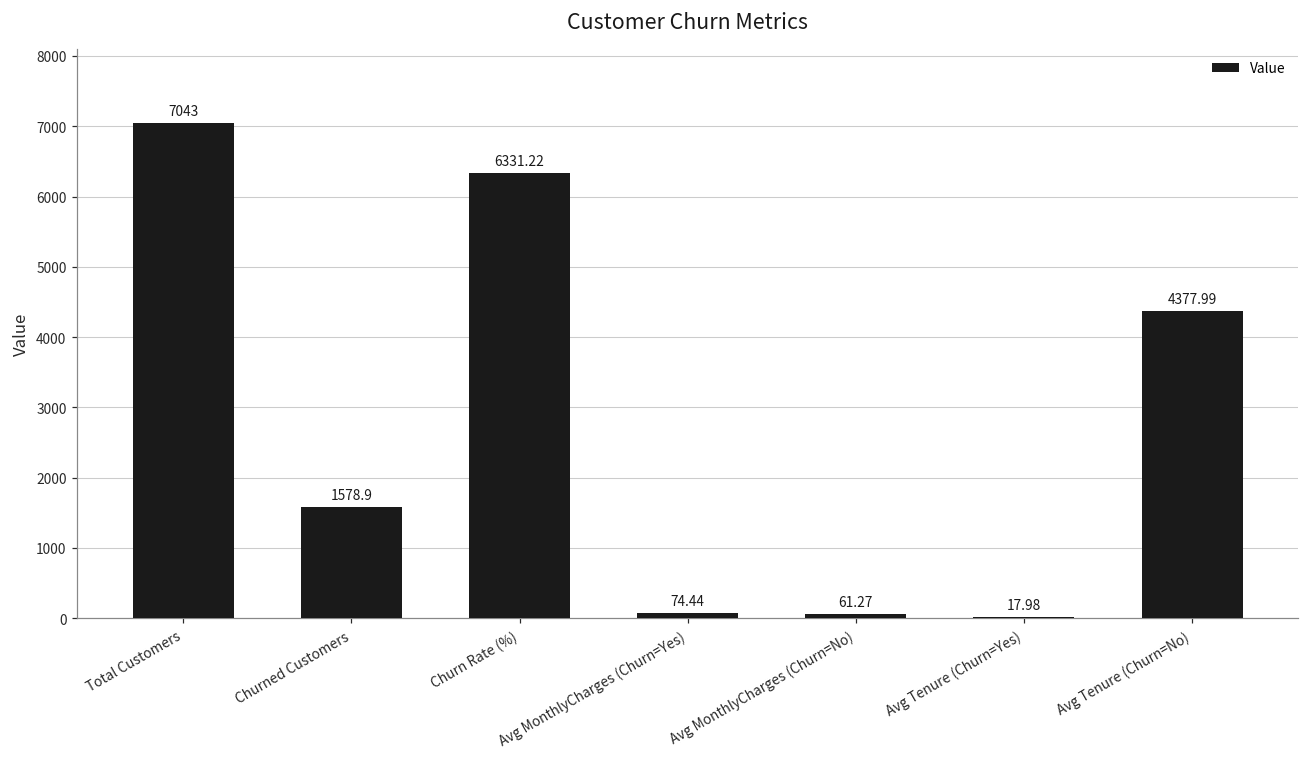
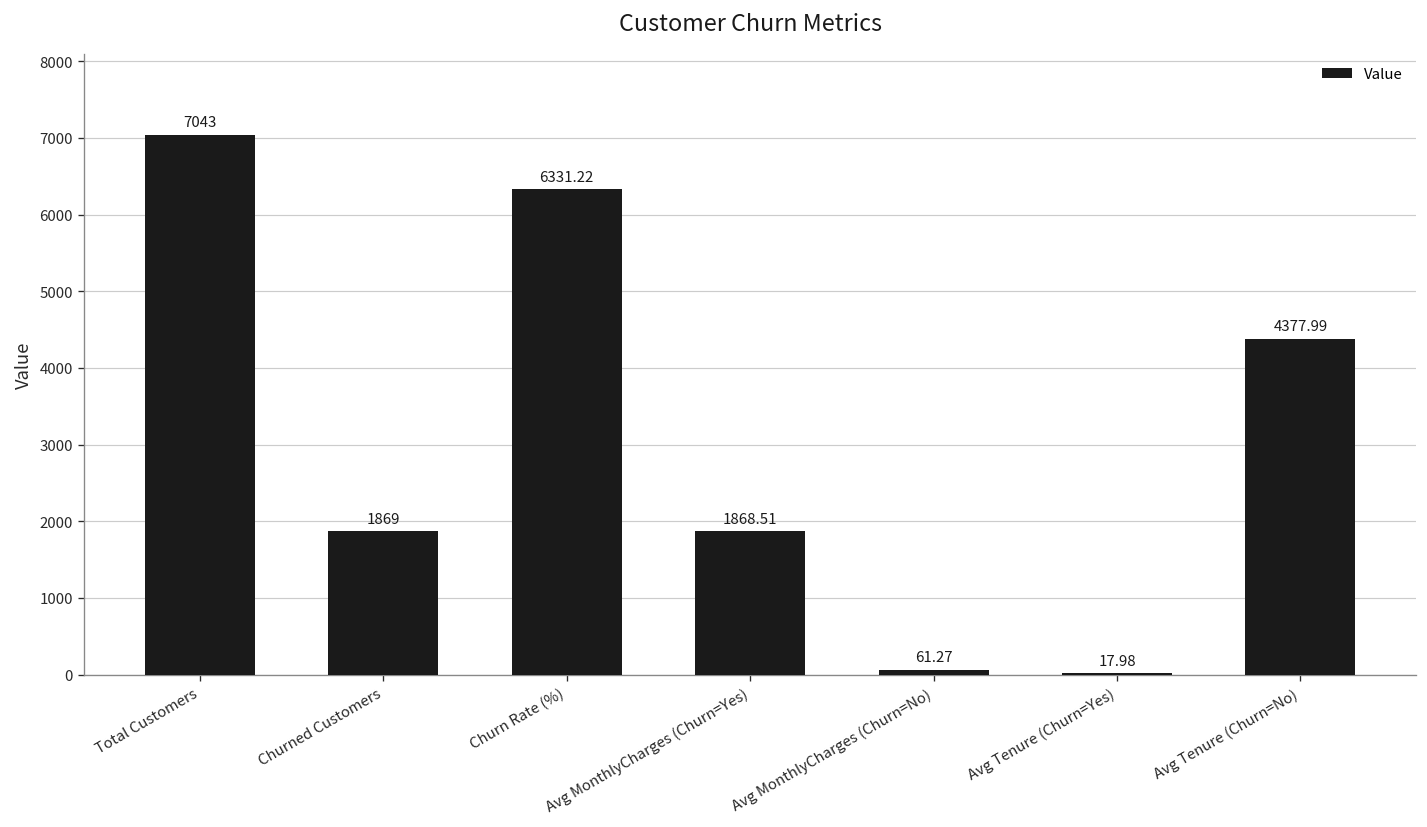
  {
    "Total Customers": 7043,
-   "Churned Customers": 1578.9,
+   "Churned Customers": 1869,
    "Churn Rate (%)": 6331.22,
-   "Avg MonthlyCharges (Churn=Yes)": 74.44,
+   "Avg MonthlyCharges (Churn=Yes)": 1868.51,
    "Avg MonthlyCharges (Churn=No)": 61.27,
    "Avg Tenure (Churn=Yes)": 17.98,
    "Avg Tenure (Churn=No)": 4377.99
  }
